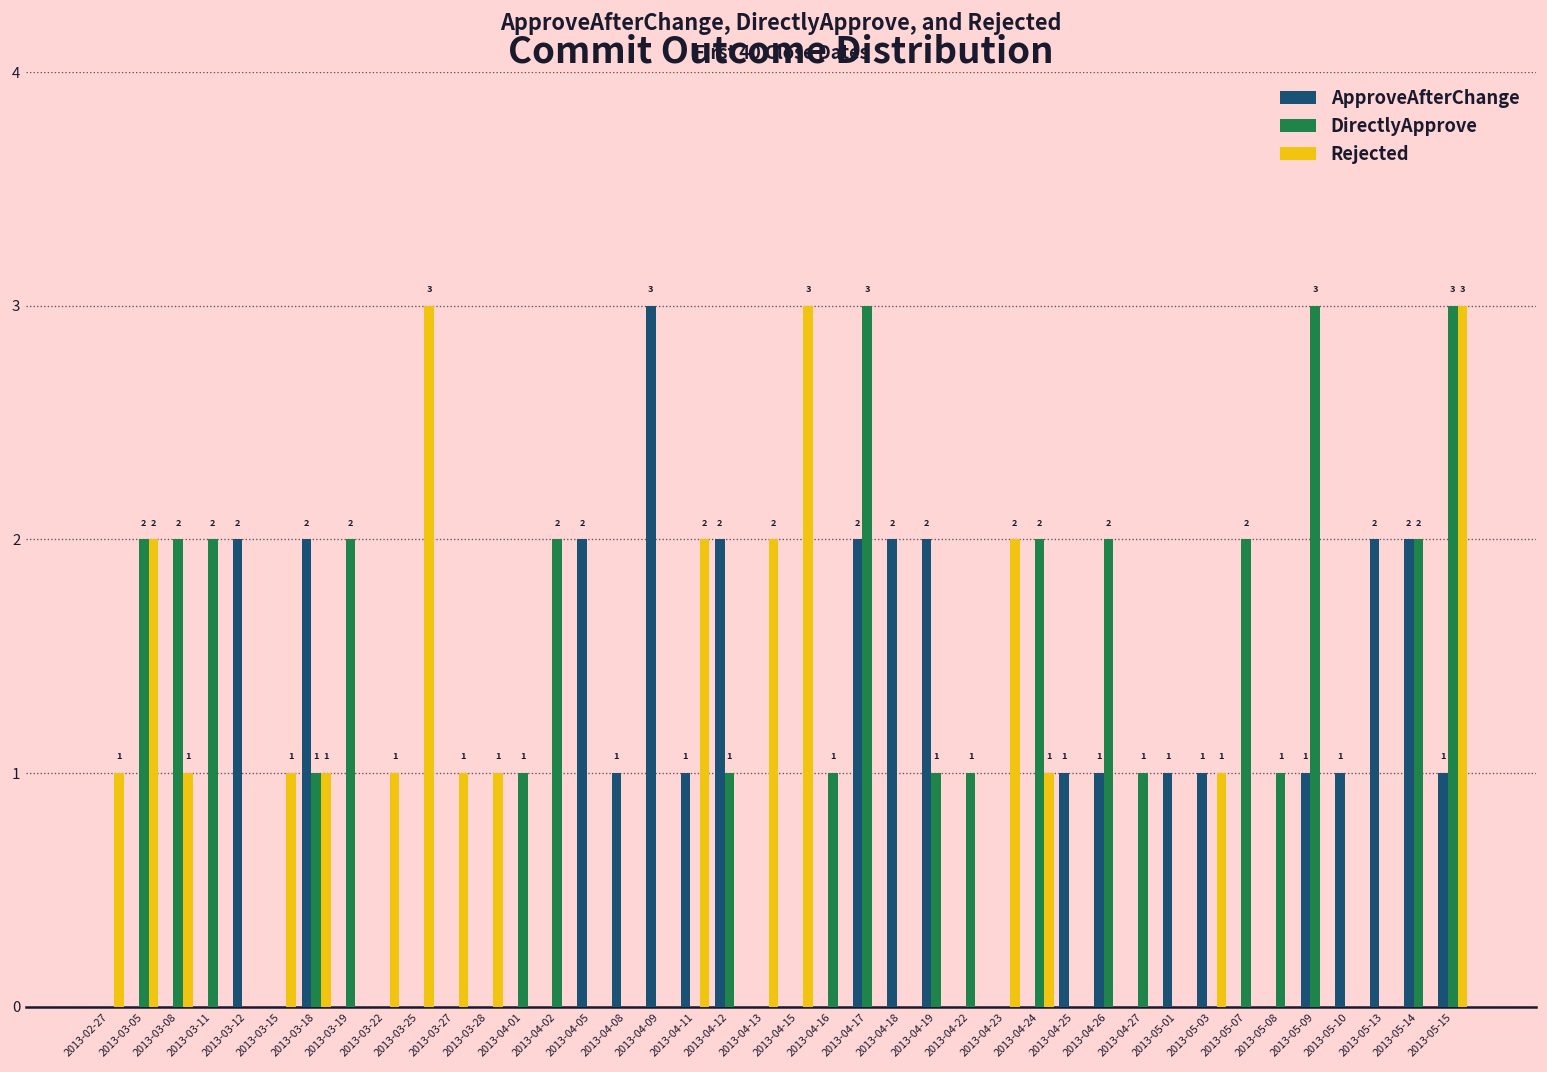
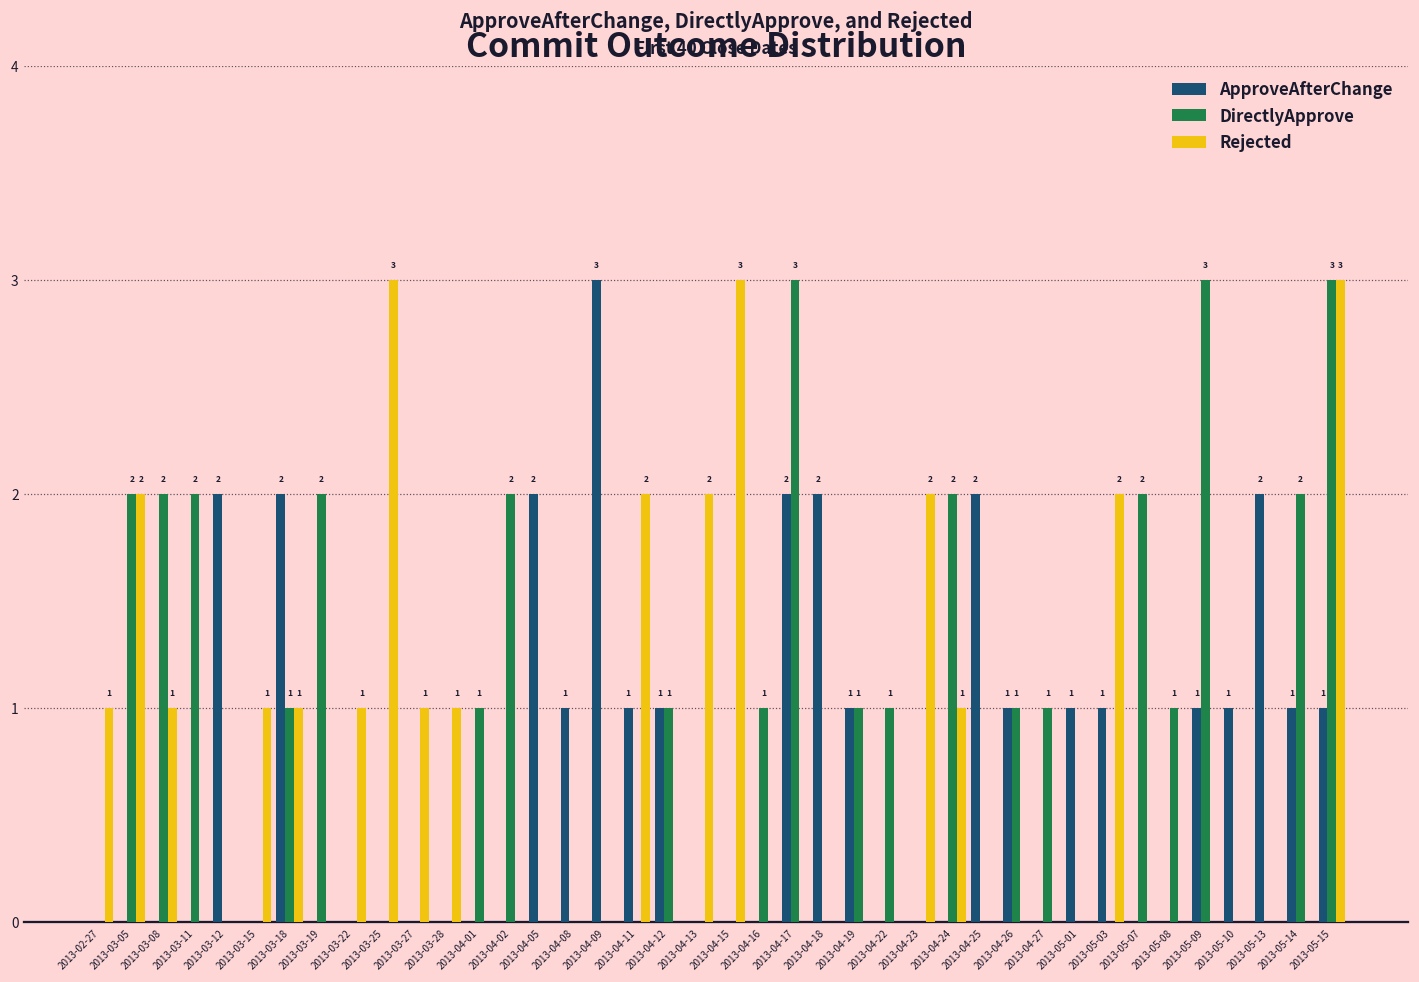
  {
    "ApproveAfterChange": {
      "2013-03-12": 2,
      "2013-03-18": 2,
      "2013-04-05": 2,
      "2013-04-08": 1,
      "2013-04-09": 3,
      "2013-04-11": 1,
-     "2013-04-12": 2,
+     "2013-04-12": 1,
      "2013-04-17": 2,
      "2013-04-18": 2,
-     "2013-04-19": 2,
-     "2013-04-25": 1,
+     "2013-04-19": 1,
+     "2013-04-25": 2,
      "2013-04-26": 1,
      "2013-05-01": 1,
      "2013-05-03": 1,
      "2013-05-09": 1,
      "2013-05-10": 1,
      "2013-05-13": 2,
-     "2013-05-14": 2,
+     "2013-05-14": 1,
      "2013-05-15": 1
    },
    "DirectlyApprove": {
      "2013-03-05": 2,
      "2013-03-08": 2,
      "2013-03-11": 2,
      "2013-03-18": 1,
      "2013-03-19": 2,
      "2013-04-01": 1,
      "2013-04-02": 2,
      "2013-04-12": 1,
      "2013-04-16": 1,
      "2013-04-17": 3,
      "2013-04-19": 1,
      "2013-04-22": 1,
      "2013-04-24": 2,
-     "2013-04-26": 2,
+     "2013-04-26": 1,
      "2013-04-27": 1,
      "2013-05-07": 2,
      "2013-05-08": 1,
      "2013-05-09": 3,
      "2013-05-14": 2,
      "2013-05-15": 3
    },
    "Rejected": {
      "2013-02-27": 1,
      "2013-03-05": 2,
      "2013-03-08": 1,
      "2013-03-15": 1,
      "2013-03-18": 1,
      "2013-03-22": 1,
      "2013-03-25": 3,
      "2013-03-27": 1,
      "2013-03-28": 1,
      "2013-04-11": 2,
      "2013-04-13": 2,
      "2013-04-15": 3,
      "2013-04-23": 2,
      "2013-04-24": 1,
-     "2013-05-03": 1,
+     "2013-05-03": 2,
      "2013-05-15": 3
    }
  }
